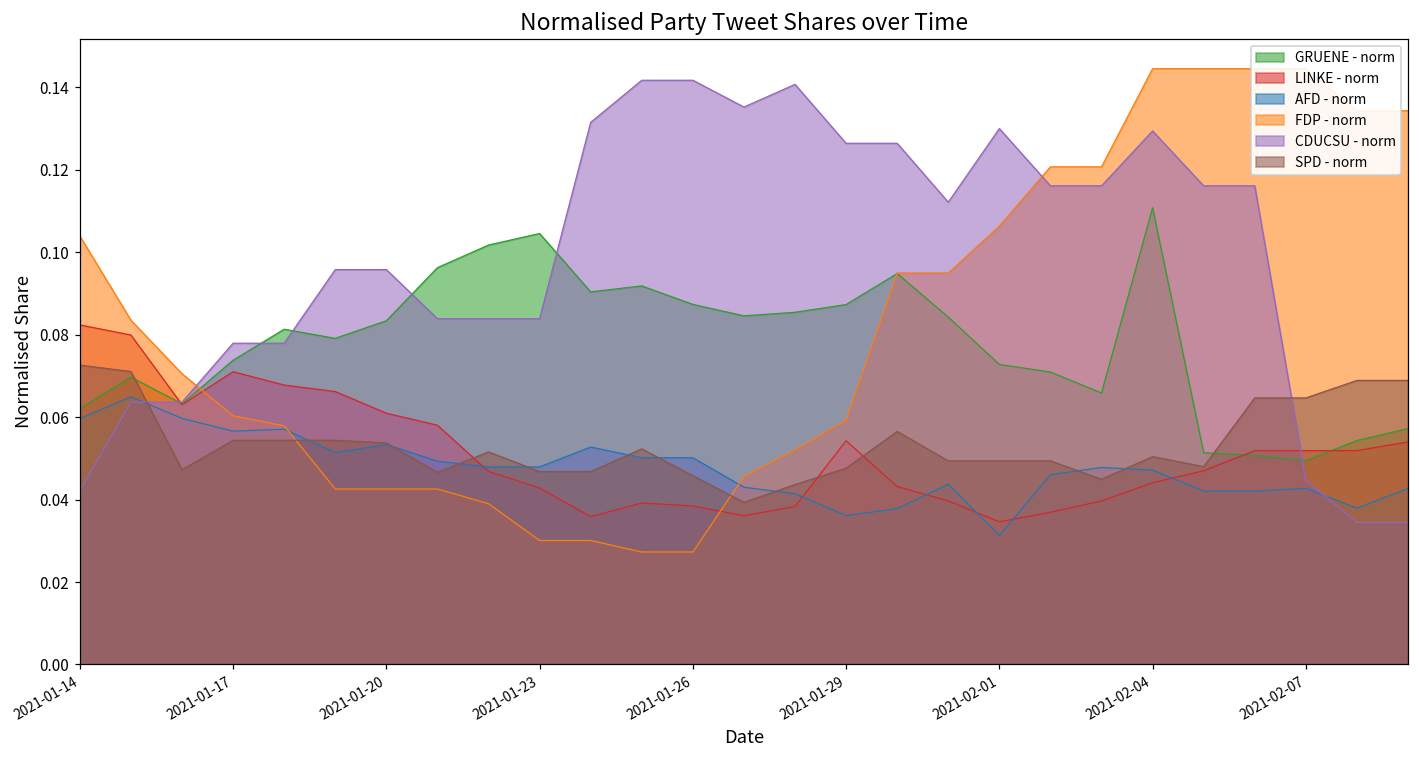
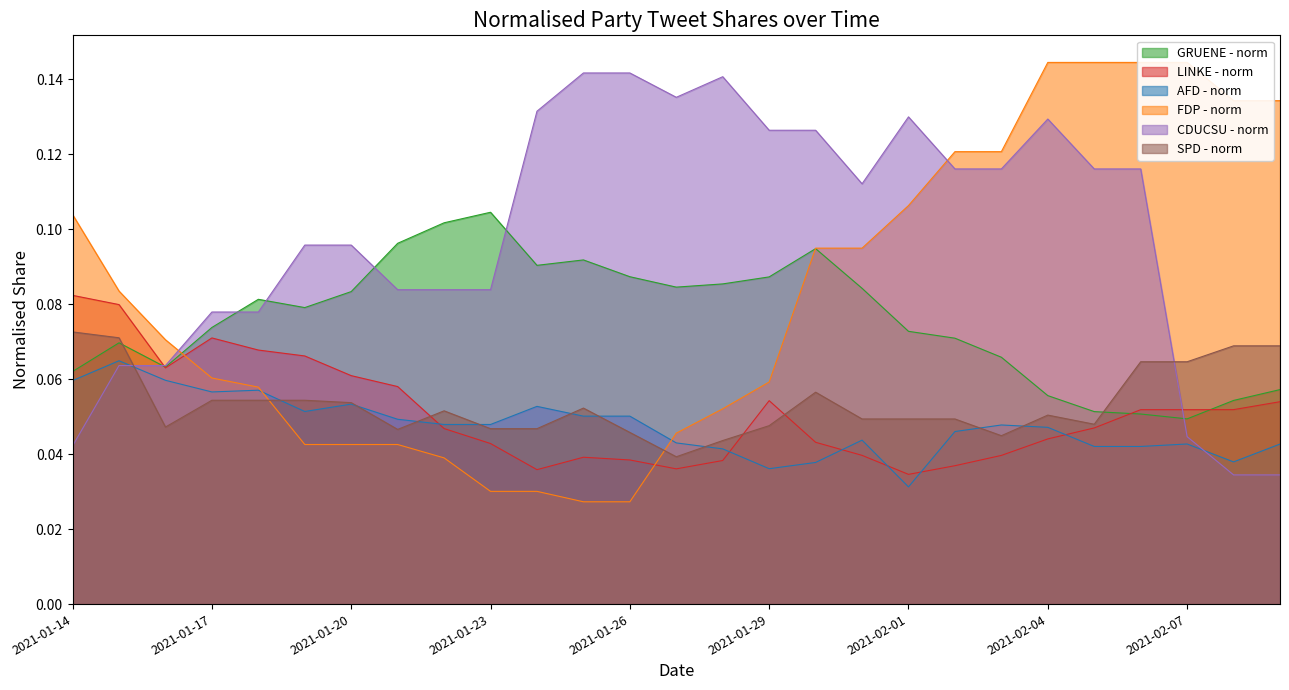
  {
    "GRUENE - norm": {
      "2021-01-14": 0.062,
      "2021-01-17": 0.074,
      "2021-01-20": 0.083,
      "2021-01-23": 0.105,
      "2021-01-26": 0.087,
      "2021-01-29": 0.087,
      "2021-02-01": 0.073,
-     "2021-02-04": 0.111,
+     "2021-02-04": 0.056,
      "2021-02-07": 0.049
    },
    "LINKE - norm": {
      "2021-01-14": 0.082,
      "2021-01-17": 0.071,
      "2021-01-20": 0.061,
      "2021-01-23": 0.043,
      "2021-01-26": 0.038,
      "2021-01-29": 0.054,
      "2021-02-01": 0.035,
      "2021-02-04": 0.044,
      "2021-02-07": 0.052
    },
    "AFD - norm": {
      "2021-01-14": 0.060,
      "2021-01-17": 0.057,
      "2021-01-23": 0.048,
      "2021-01-26": 0.050,
      "2021-01-29": 0.036,
      "2021-02-01": 0.031,
      "2021-02-04": 0.047,
      "2021-02-07": 0.043
    },
    "FDP - norm": {
      "2021-01-14": 0.104,
      "2021-01-17": 0.060,
      "2021-01-20": 0.043,
      "2021-01-23": 0.030,
      "2021-01-26": 0.027,
      "2021-01-29": 0.059,
      "2021-02-01": 0.106,
      "2021-02-04": 0.145
    },
    "CDUCSU - norm": {
      "2021-01-14": 0.042,
      "2021-01-17": 0.078,
      "2021-01-20": 0.096,
      "2021-01-23": 0.084,
      "2021-01-26": 0.142,
      "2021-01-29": 0.126,
      "2021-02-01": 0.130,
      "2021-02-04": 0.129,
      "2021-02-07": 0.045
    },
    "SPD - norm": {
      "2021-01-14": 0.073,
      "2021-01-17": 0.054,
      "2021-01-23": 0.047,
      "2021-01-26": 0.046,
      "2021-01-29": 0.048,
      "2021-02-01": 0.049,
      "2021-02-04": 0.050,
      "2021-02-07": 0.065
    }
  }
